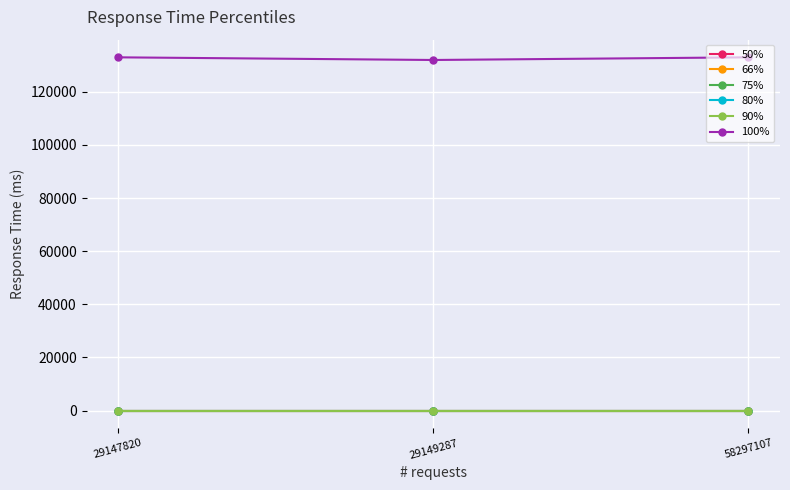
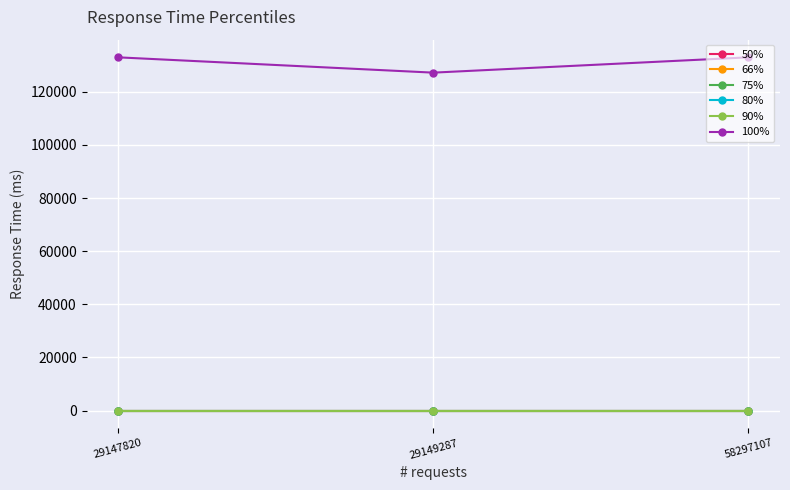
  {
    "100%": {
      "29147820": 133000,
-     "29149287": 132000
+     "29149287": 127000
    }
  }
